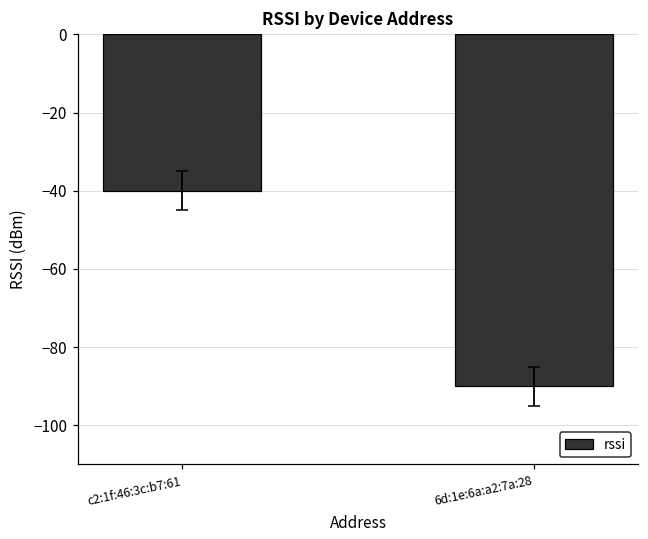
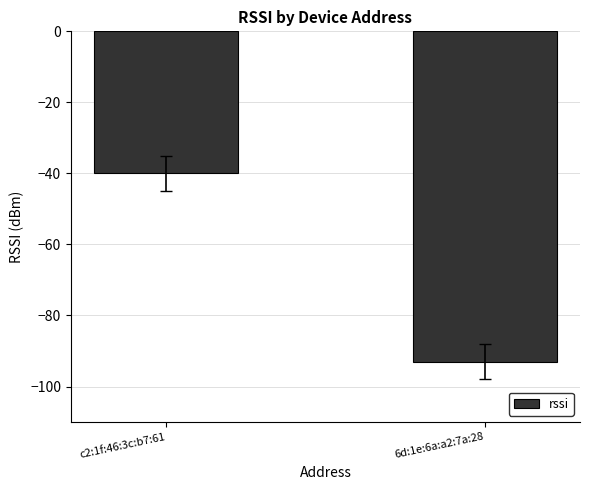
  {
    "rssi": {
      "c2:1f:46:3c:b7:61": -40,
-     "6d:1e:6a:a2:7a:28": -90
+     "6d:1e:6a:a2:7a:28": -93
    }
  }
